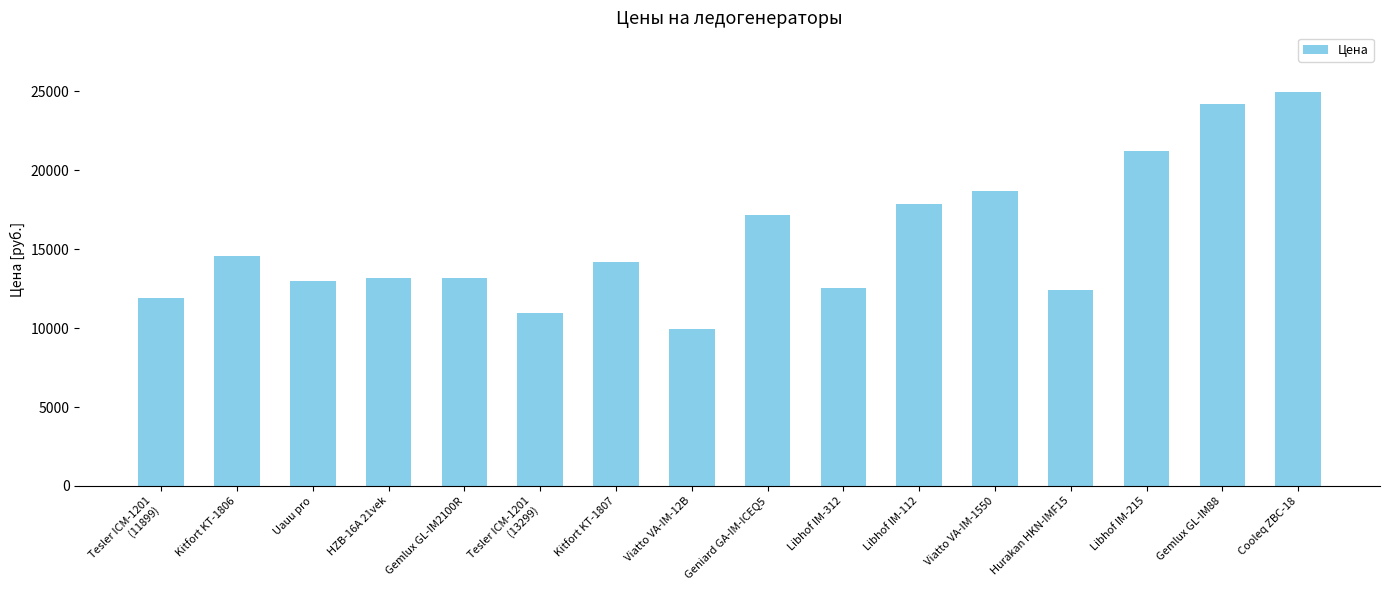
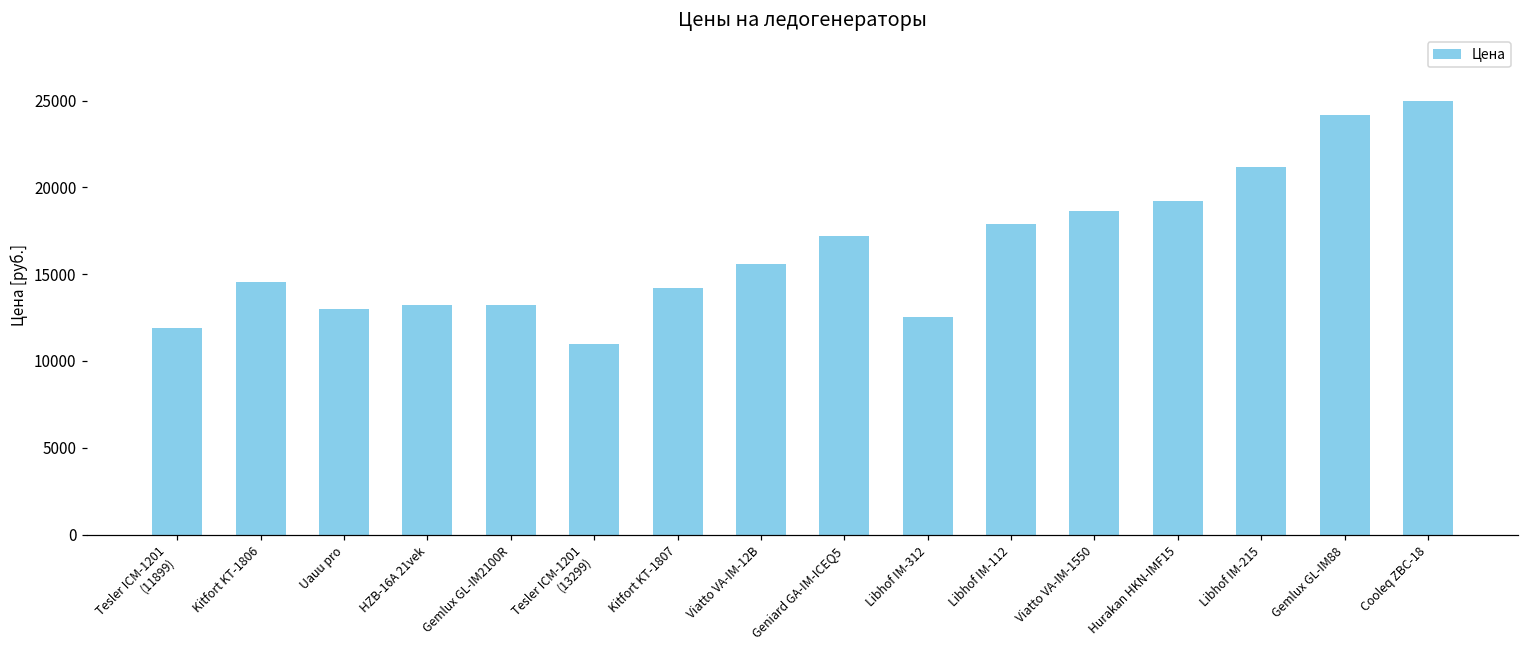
  {
    "Tesler ICM-1201 (11899)": 11900,
    "Kitfort KT-1806": 14600,
    "Uauu pro": 13000,
    "HZB-16A 21vek": 13200,
    "Gemlux GL-IM2100R": 13200,
    "Tesler ICM-1201 (13299)": 11000,
    "Kitfort KT-1807": 14200,
-   "Viatto VA-IM-12B": 10000,
+   "Viatto VA-IM-12B": 15600,
    "Geniard GA-IM-ICEQ5": 17200,
    "Libhof IM-312": 12500,
    "Libhof IM-112": 17900,
    "Viatto VA-IM-1550": 18700,
-   "Hurakan HKN-IMF15": 12400,
+   "Hurakan HKN-IMF15": 19200,
    "Libhof IM-215": 21200,
    "Gemlux GL-IM88": 24200,
    "Cooleq ZBC-18": 25000
  }
